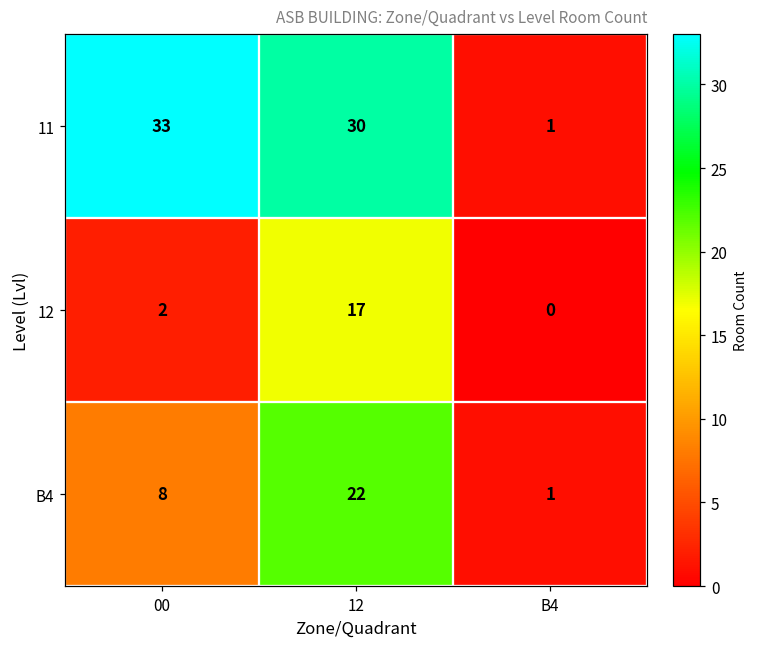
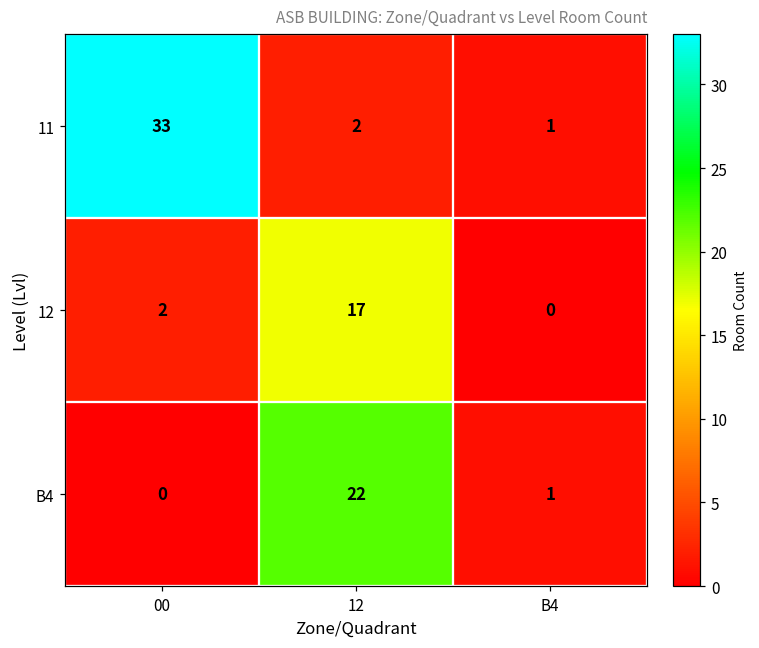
  {
    "11": {
      "00": 33,
-     "12": 30,
+     "12": 2,
      "B4": 1
    },
    "12": {
      "00": 2,
      "12": 17,
      "B4": 0
    },
    "B4": {
-     "00": 8,
+     "00": 0,
      "12": 22,
      "B4": 1
    }
  }
